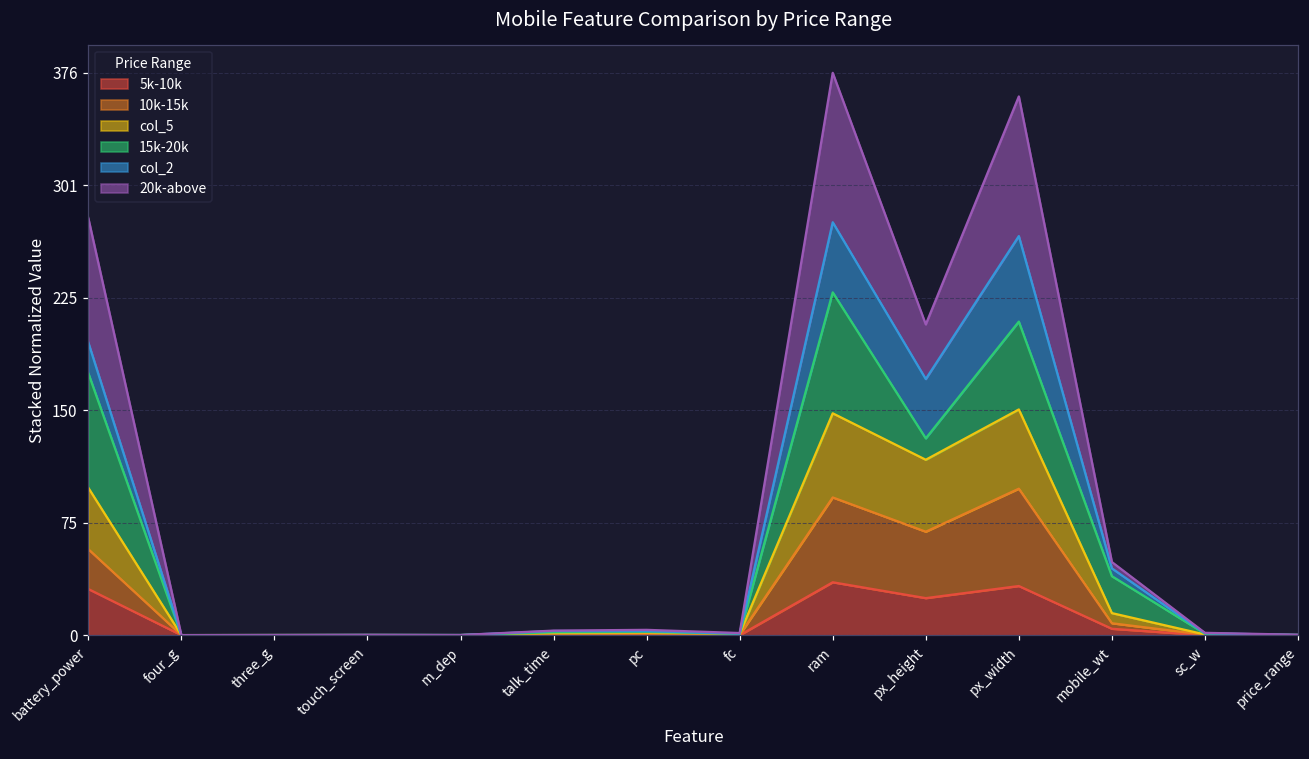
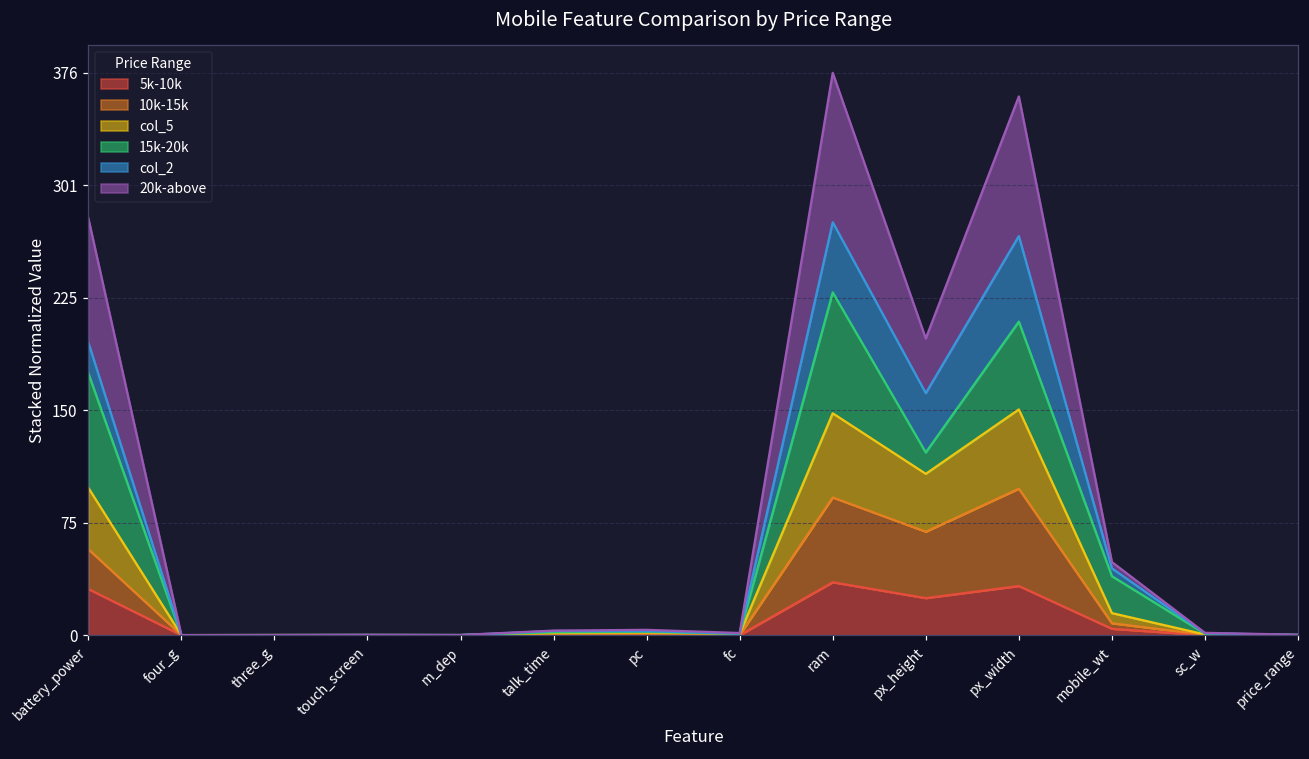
  {
    "col_5": {
      "battery_power": 41,
      "ram": 56,
-     "px_height": 48,
+     "px_height": 39,
      "px_width": 53,
      "mobile_wt": 7
    },
    "15k-20k": {
      "battery_power": 77,
      "ram": 81,
      "px_height": 14,
      "px_width": 59,
      "mobile_wt": 25
    },
    "col_2": {
      "battery_power": 21,
      "ram": 47,
      "px_height": 40,
      "px_width": 57,
      "mobile_wt": 5
    },
    "20k-above": {
      "battery_power": 83,
      "ram": 100,
      "px_height": 37,
      "px_width": 93,
      "mobile_wt": 4
    }
  }
